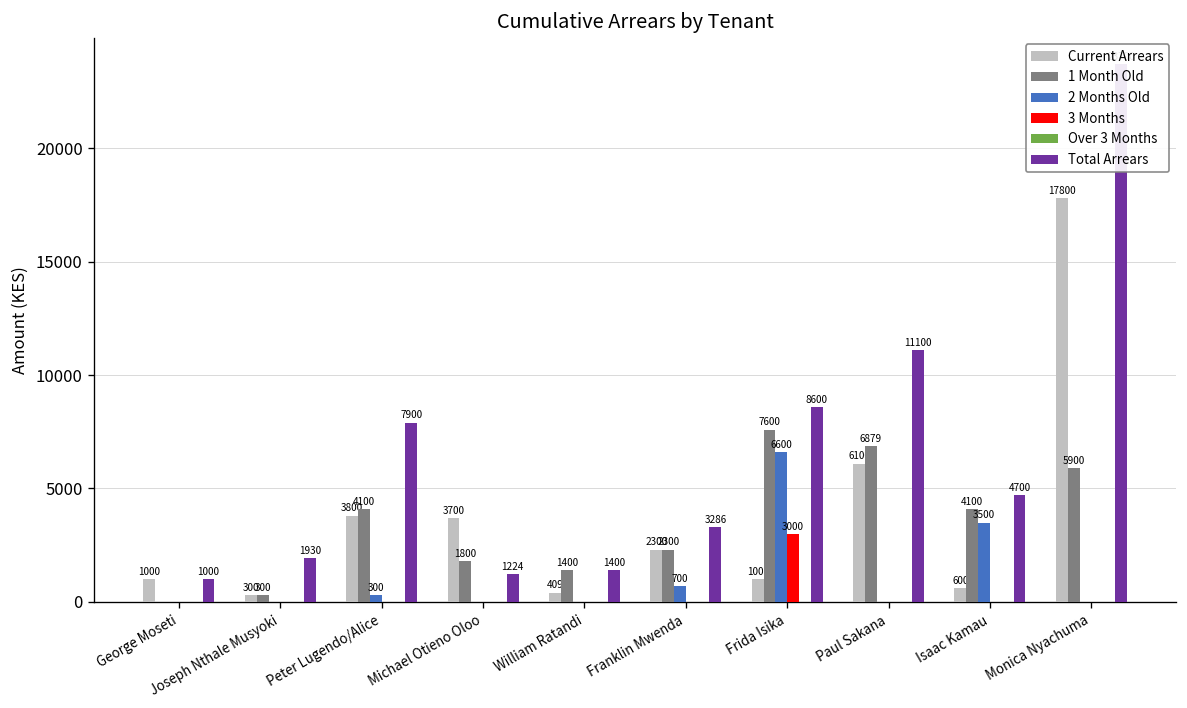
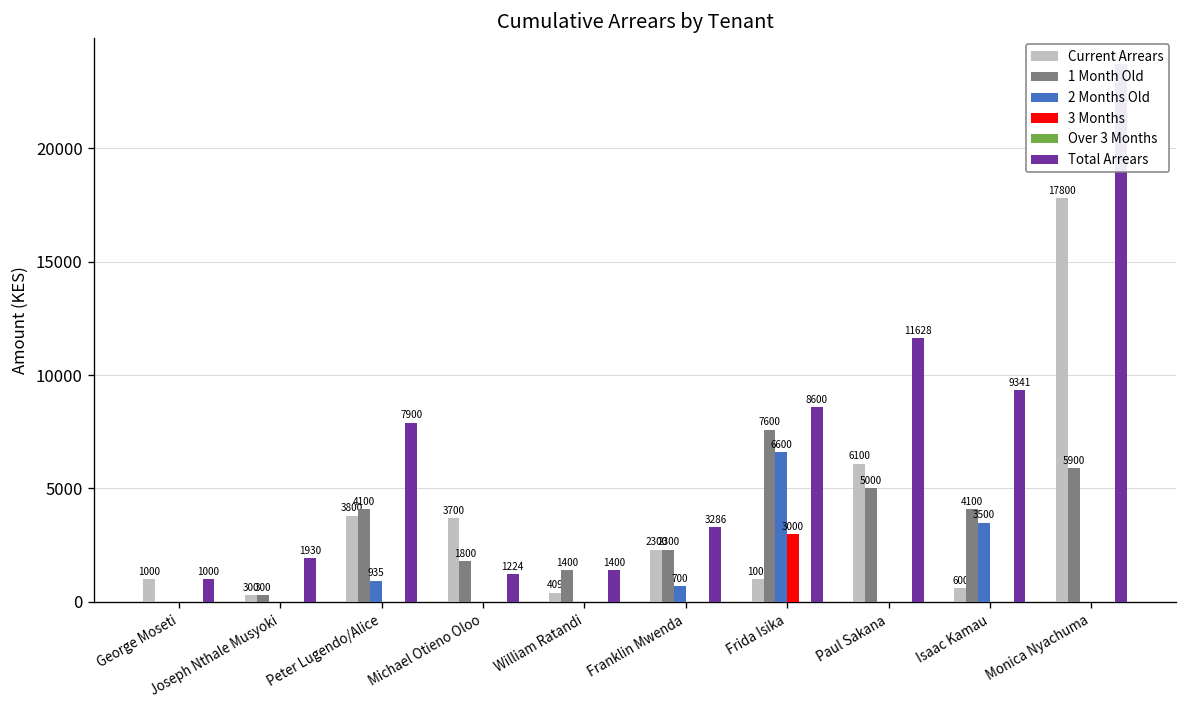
  {
    "Current Arrears": {
      "George Moseti": 1000,
      "Michael Otieno Oloo": 3700,
      "William Ratandi": 409,
      "Frida Isika": 1000,
      "Paul Sakana": 6100,
      "Isaac Kamau": 600,
      "Monica Nyachuma": 17800
    },
    "1 Month Old": {
      "Michael Otieno Oloo": 1800,
      "William Ratandi": 1400,
      "Frida Isika": 7600,
-     "Paul Sakana": 6879,
+     "Paul Sakana": 5000,
      "Isaac Kamau": 4100,
      "Monica Nyachuma": 5900
    },
    "2 Months Old": {
-     "Peter Lugendo/Alice": 300,
+     "Peter Lugendo/Alice": 935,
      "Franklin Mwenda": 700,
      "Frida Isika": 6600,
      "Isaac Kamau": 3500
    },
    "3 Months": {
      "Frida Isika": 3000
    },
    "Over 3 Months": {
      "George Moseti": 0,
      "Joseph Nthale Musyoki": 0,
      "Peter Lugendo/Alice": 0,
      "Michael Otieno Oloo": 0,
      "William Ratandi": 0,
      "Franklin Mwenda": 0,
      "Frida Isika": 0,
      "Paul Sakana": 0,
      "Isaac Kamau": 0,
      "Monica Nyachuma": 0
    },
    "Total Arrears": {
      "George Moseti": 1000,
      "Joseph Nthale Musyoki": 1930,
      "Peter Lugendo/Alice": 7900,
      "Michael Otieno Oloo": 1224,
      "William Ratandi": 1400,
      "Franklin Mwenda": 3286,
      "Frida Isika": 8600,
-     "Paul Sakana": 11100,
-     "Isaac Kamau": 4700
+     "Paul Sakana": 11628,
+     "Isaac Kamau": 9341
    }
  }
